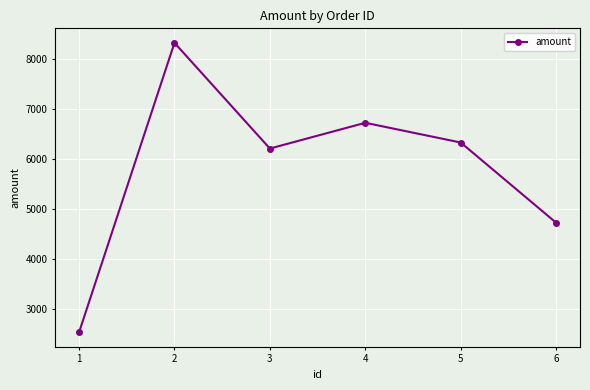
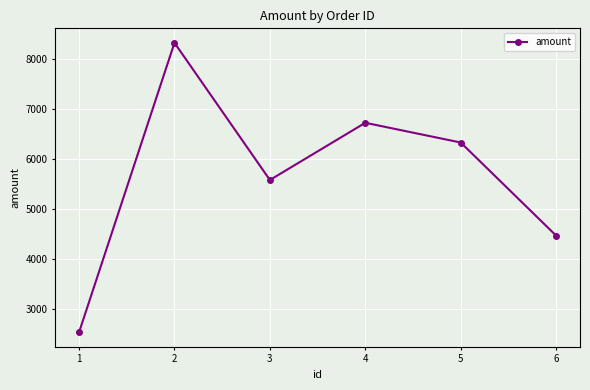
  {
    "1": 2500,
    "2": 8300,
-   "3": 6200,
+   "3": 5600,
    "4": 6700,
    "5": 6300,
-   "6": 4700
+   "6": 4500
  }
